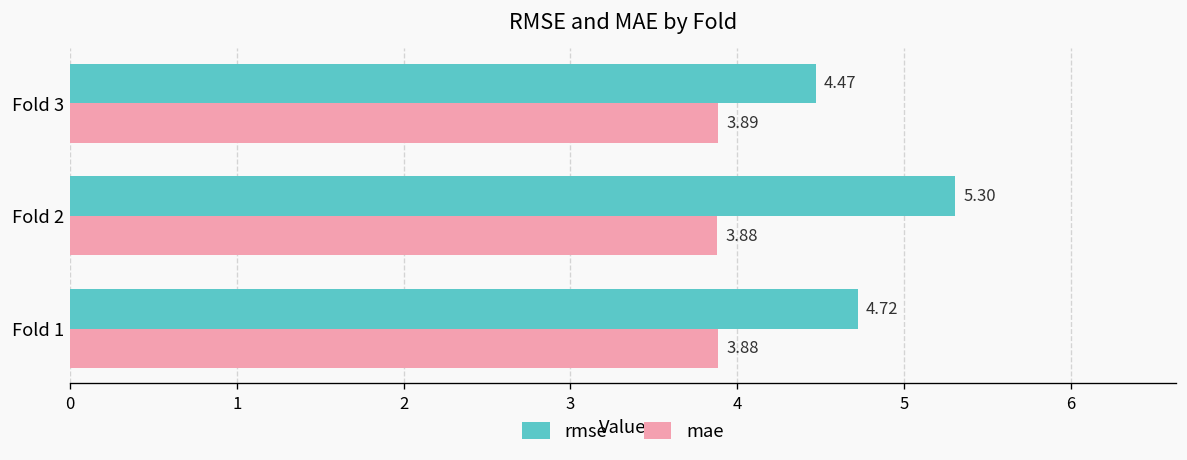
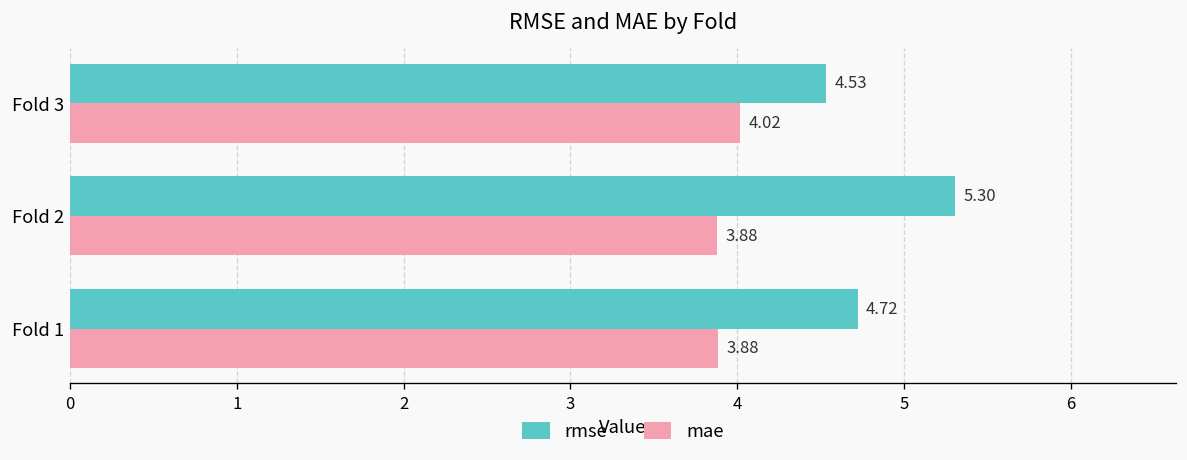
  {
    "rmse": {
-     "Fold 3": 4.47,
+     "Fold 3": 4.53,
      "Fold 2": 5.30,
      "Fold 1": 4.72
    },
    "mae": {
-     "Fold 3": 3.89,
+     "Fold 3": 4.02,
      "Fold 2": 3.88,
      "Fold 1": 3.88
    }
  }
